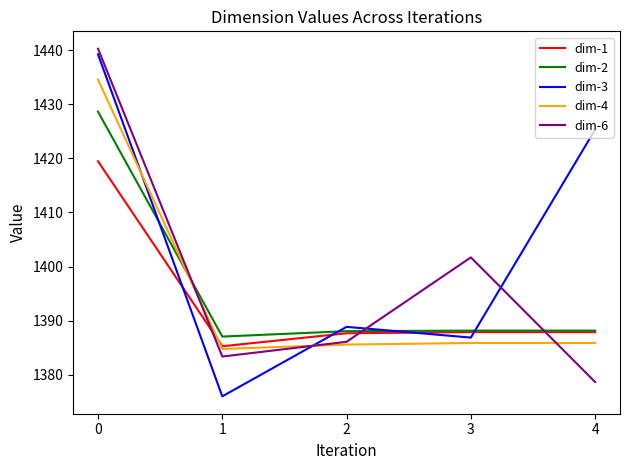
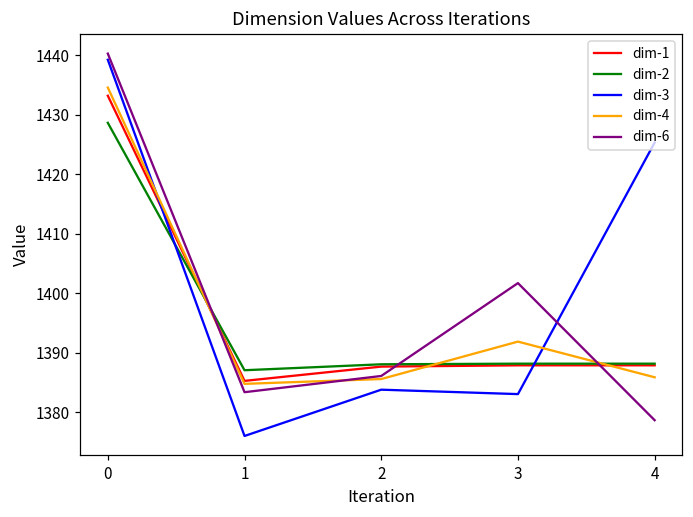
  {
    "dim-1": {
-     "0": 1419,
+     "0": 1433,
      "1": 1385
    },
    "dim-2": {
      "0": 1429,
      "1": 1387
    },
    "dim-3": {
      "0": 1439,
      "1": 1376,
-     "2": 1389,
-     "3": 1387
+     "2": 1384,
+     "3": 1383
    },
    "dim-4": {
      "0": 1435,
      "1": 1385,
      "2": 1386,
-     "3": 1386,
+     "3": 1392,
      "4": 1386
    },
    "dim-6": {
      "0": 1440,
      "1": 1383,
      "2": 1386,
      "3": 1402,
      "4": 1379
    }
  }
